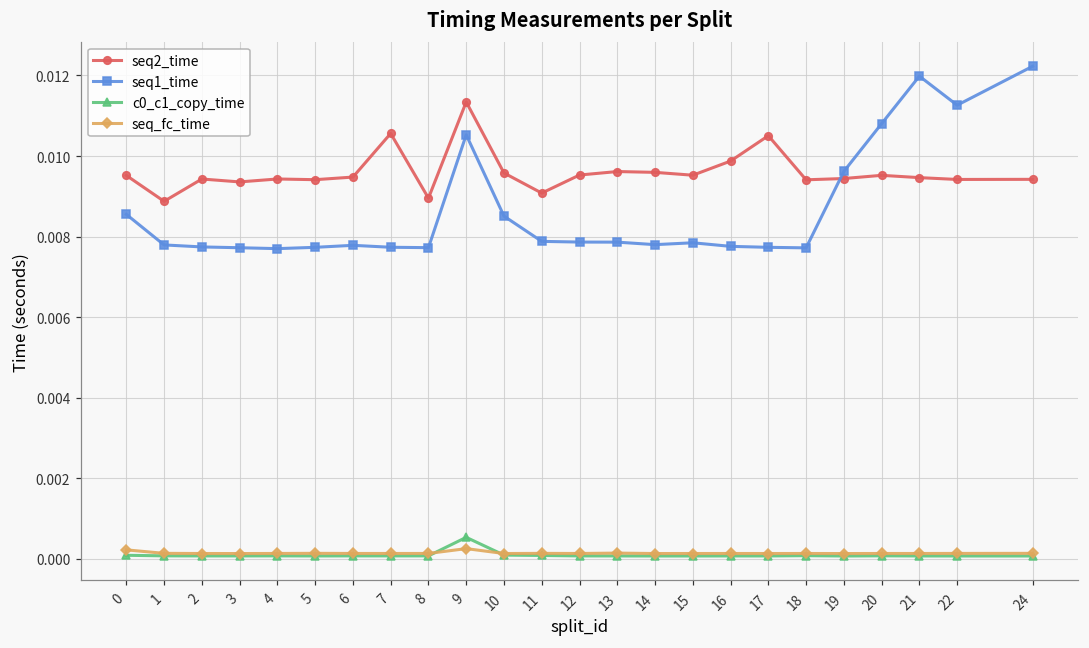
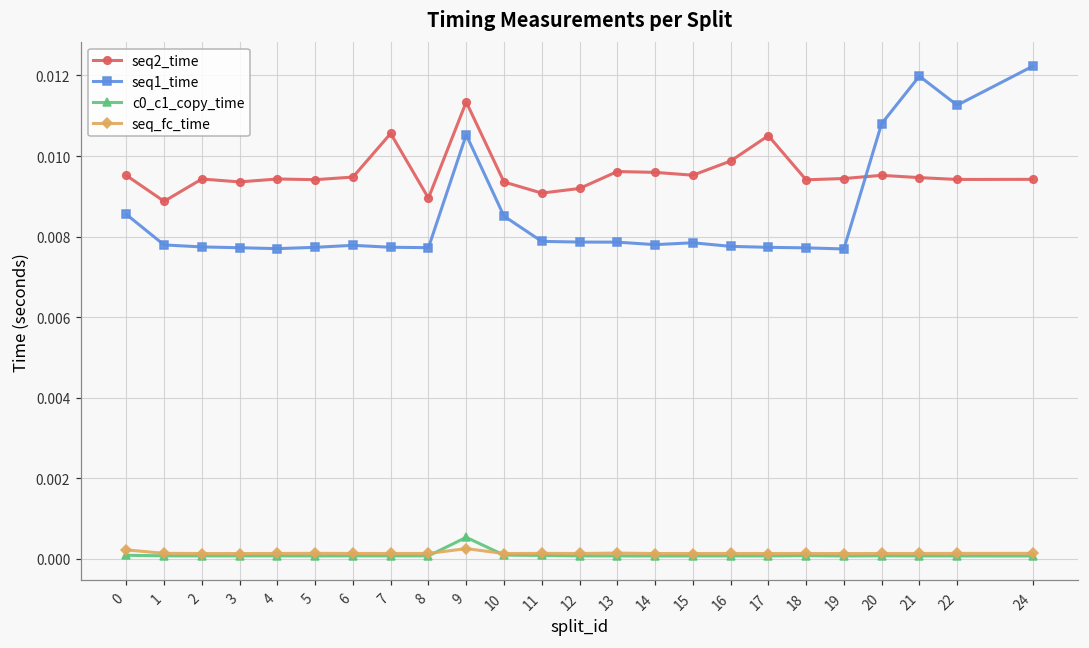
  {
    "seq2_time": {
      "0": 0.0095,
      "1": 0.0089,
      "2": 0.0094,
      "3": 0.0094,
      "4": 0.0094,
      "5": 0.0094,
      "6": 0.0095,
      "7": 0.0106,
      "8": 0.0090,
      "9": 0.0113,
-     "10": 0.0096,
+     "10": 0.0094,
      "11": 0.0091,
-     "12": 0.0095,
+     "12": 0.0092,
      "13": 0.0096,
      "14": 0.0096,
      "15": 0.0095,
      "16": 0.0099,
      "17": 0.0105,
      "18": 0.0094,
      "19": 0.0094,
      "20": 0.0095,
      "21": 0.0095,
      "22": 0.0094,
      "24": 0.0094
    },
    "seq1_time": {
      "0": 0.0086,
      "1": 0.0078,
      "2": 0.0077,
      "3": 0.0077,
      "4": 0.0077,
      "5": 0.0077,
      "6": 0.0078,
      "7": 0.0077,
      "8": 0.0077,
      "9": 0.0105,
      "10": 0.0085,
      "11": 0.0079,
      "12": 0.0079,
      "13": 0.0079,
      "14": 0.0078,
      "15": 0.0078,
      "16": 0.0078,
      "17": 0.0077,
      "18": 0.0077,
-     "19": 0.0096,
+     "19": 0.0077,
      "20": 0.0108,
      "21": 0.0120,
      "22": 0.0113,
      "24": 0.0122
    },
    "c0_c1_copy_time": {
      "0": 0.0001,
      "9": 0.0005,
      "13": 0.0001
    },
    "seq_fc_time": {
      "0": 0.0002,
      "9": 0.0003,
      "13": 0.0001
    }
  }
